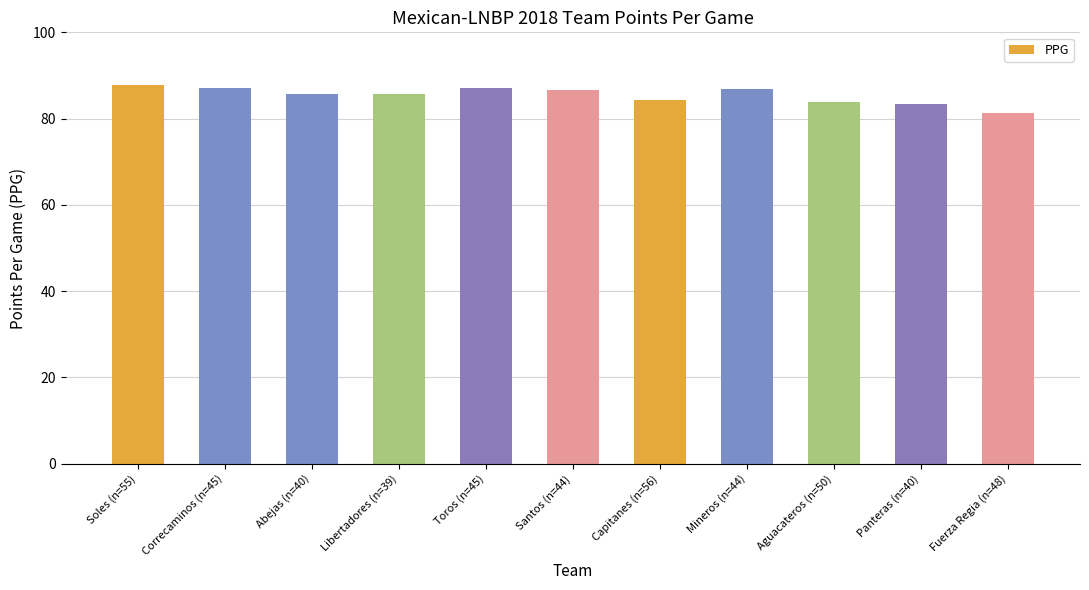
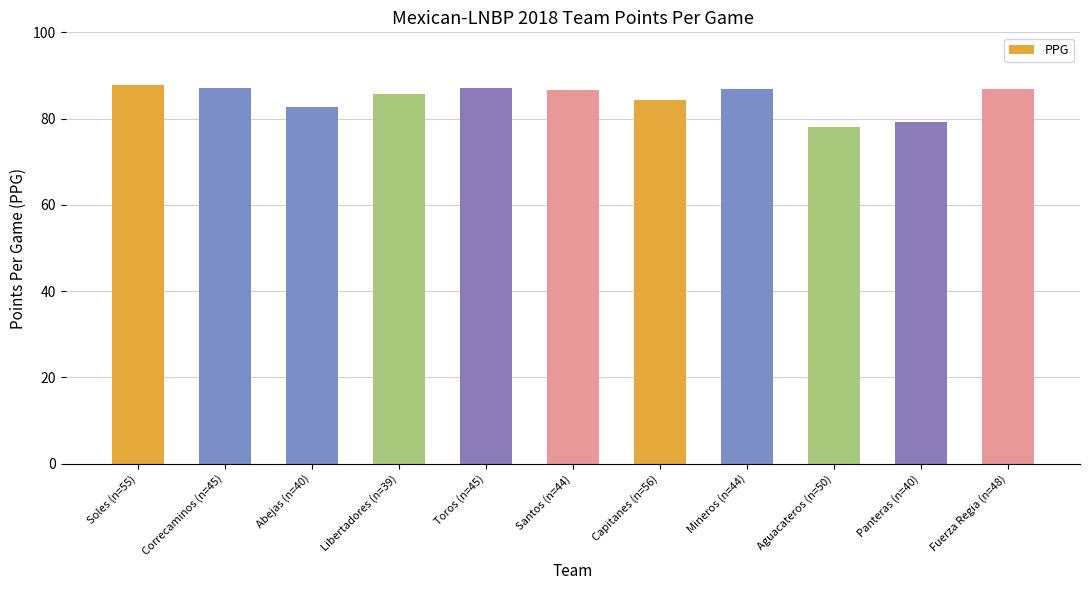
  {
    "Soles (n=55)": 88,
    "Correcaminos (n=45)": 87,
-   "Abejas (n=40)": 86,
+   "Abejas (n=40)": 83,
    "Libertadores (n=39)": 86,
    "Toros (n=45)": 87,
    "Santos (n=44)": 87,
    "Capitanes (n=56)": 84,
    "Mineros (n=44)": 87,
-   "Aguacateros (n=50)": 84,
-   "Panteras (n=40)": 84,
-   "Fuerza Regia (n=48)": 81
+   "Aguacateros (n=50)": 78,
+   "Panteras (n=40)": 79,
+   "Fuerza Regia (n=48)": 87
  }
